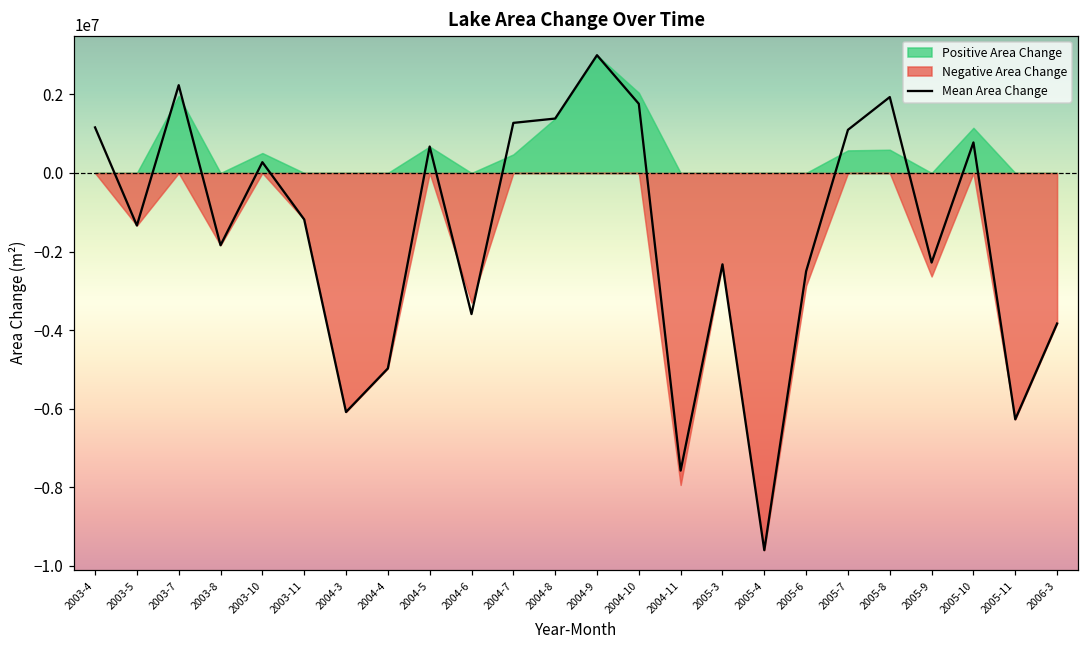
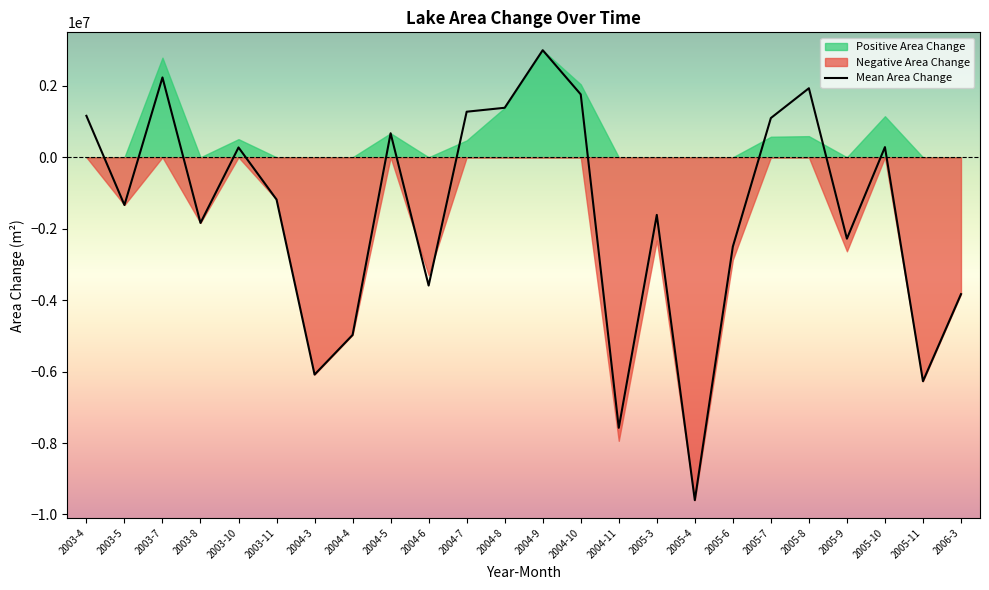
  {
    "Mean Area Change": {
      "2003-4": 1200000,
      "2003-5": -1300000,
      "2003-7": 2200000,
      "2003-8": -1800000,
      "2003-10": 300000,
      "2003-11": -1200000,
      "2004-3": -6100000,
      "2004-4": -5000000,
      "2004-6": -3600000,
      "2004-7": 1300000,
      "2004-10": 1800000,
      "2004-11": -7600000,
-     "2005-3": -2300000,
+     "2005-3": -1600000,
      "2005-4": -9600000,
      "2005-6": -2500000,
      "2005-7": 1100000,
      "2005-8": 1900000,
      "2005-9": -2300000,
-     "2005-10": 800000,
+     "2005-10": 300000,
      "2005-11": -6300000,
      "2006-3": -3800000
    },
    "Positive Area Change": {
-     "2003-7": 2000000,
+     "2003-7": 2800000,
      "2003-10": 500000,
      "2004-7": 500000,
      "2004-10": 2000000,
      "2005-7": 600000,
      "2005-8": 600000,
      "2005-10": 1100000
    }
  }
